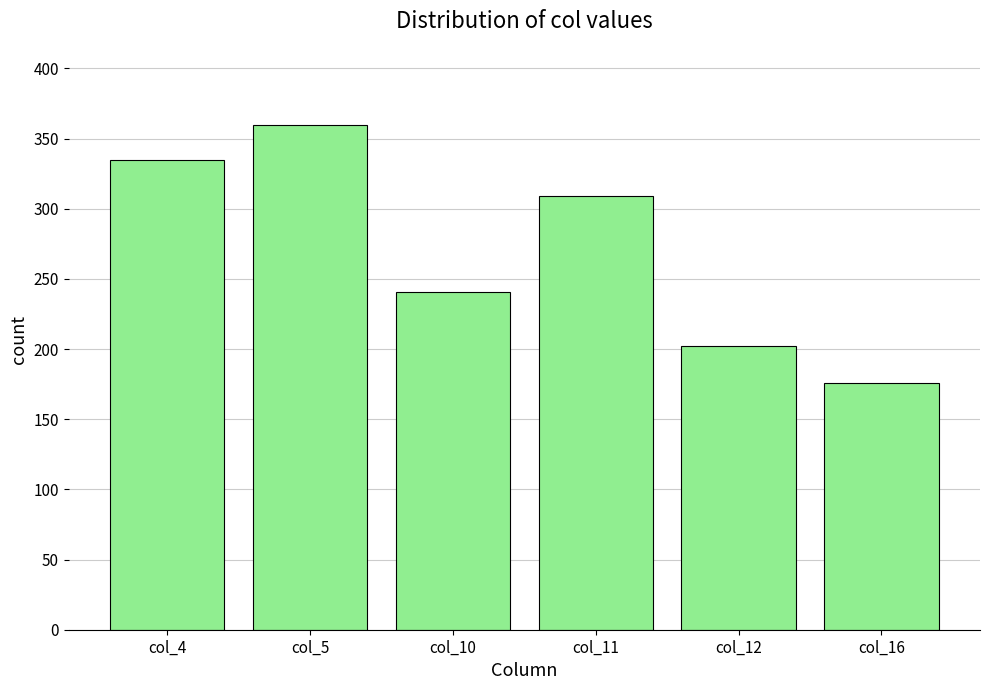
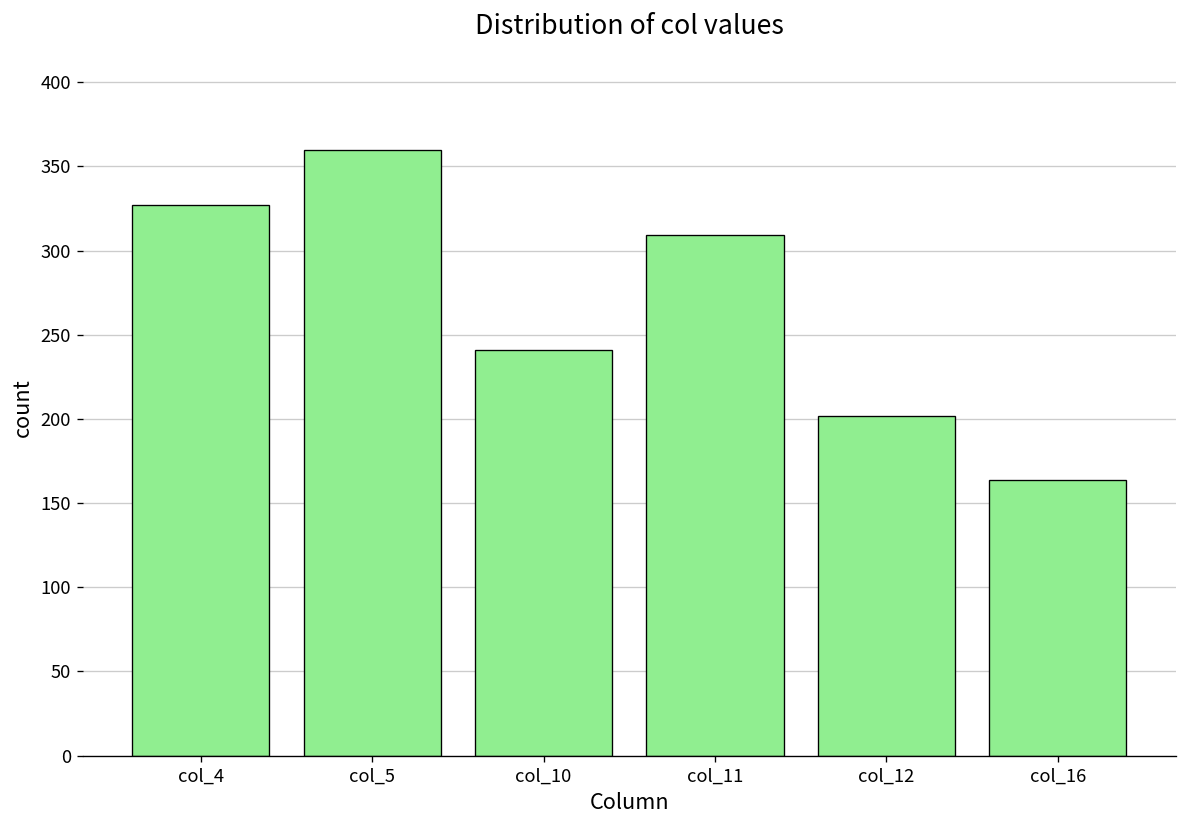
  {
-   "col_4": 335,
+   "col_4": 327,
    "col_5": 360,
    "col_10": 241,
    "col_11": 309,
    "col_12": 202,
-   "col_16": 176
+   "col_16": 164
  }
